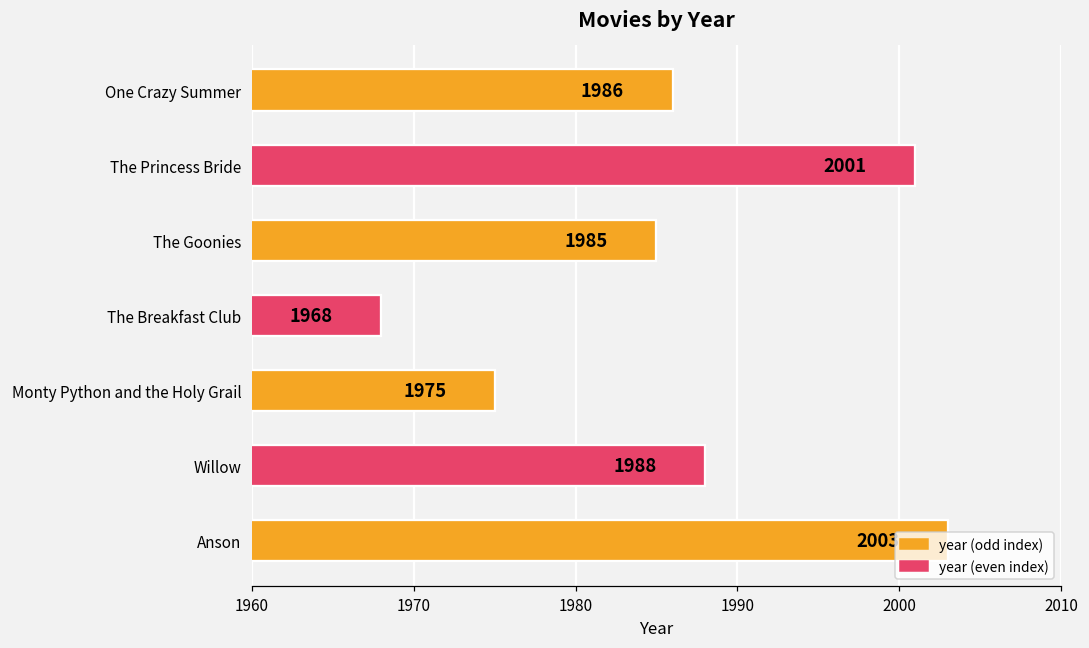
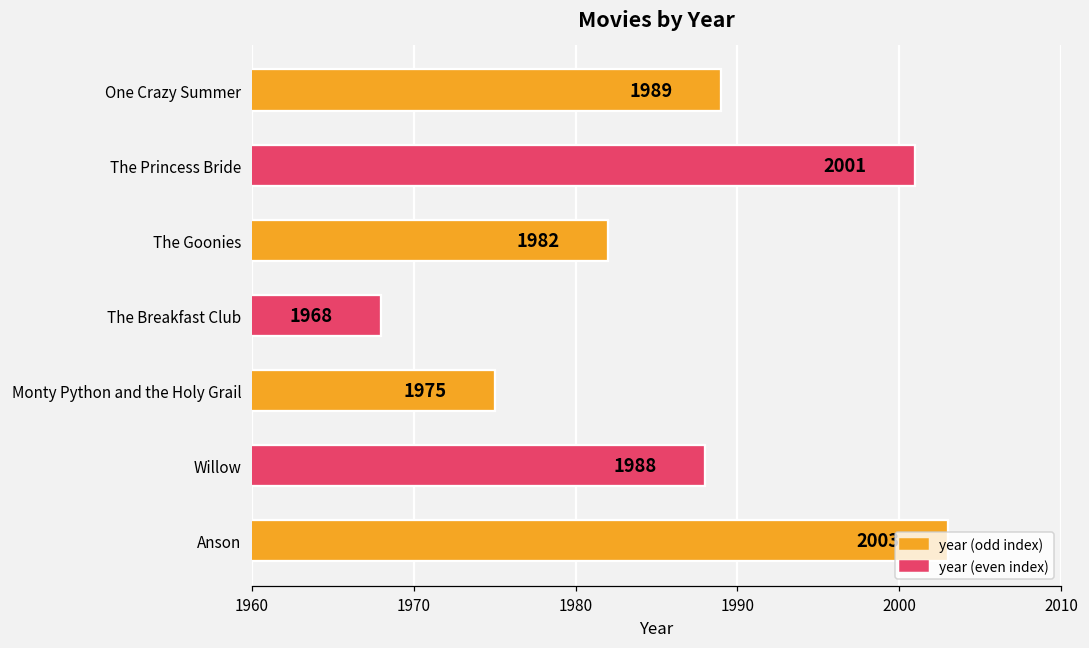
  {
-   "One Crazy Summer": 1986,
+   "One Crazy Summer": 1989,
    "The Princess Bride": 2001,
-   "The Goonies": 1985,
+   "The Goonies": 1982,
    "The Breakfast Club": 1968,
    "Monty Python and the Holy Grail": 1975,
    "Willow": 1988
  }
